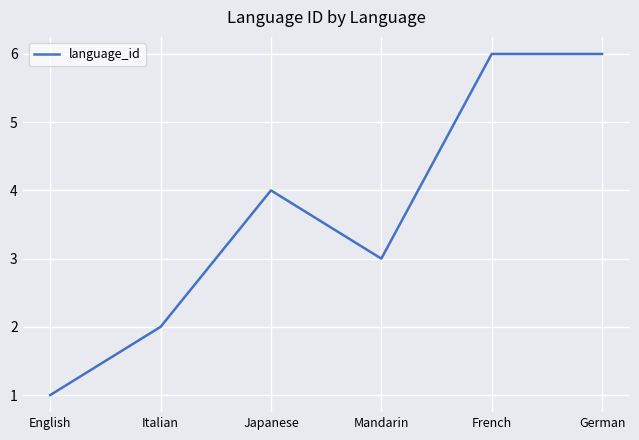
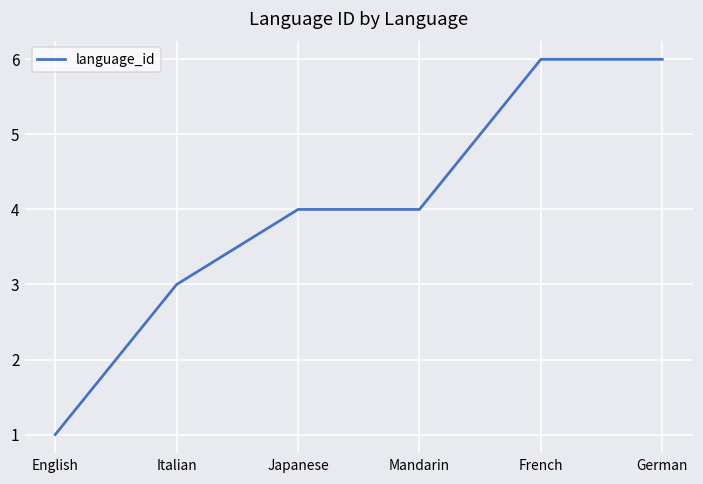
  {
    "English": 1,
-   "Italian": 2,
+   "Italian": 3,
    "Japanese": 4,
-   "Mandarin": 3,
+   "Mandarin": 4,
    "French": 6,
    "German": 6
  }
